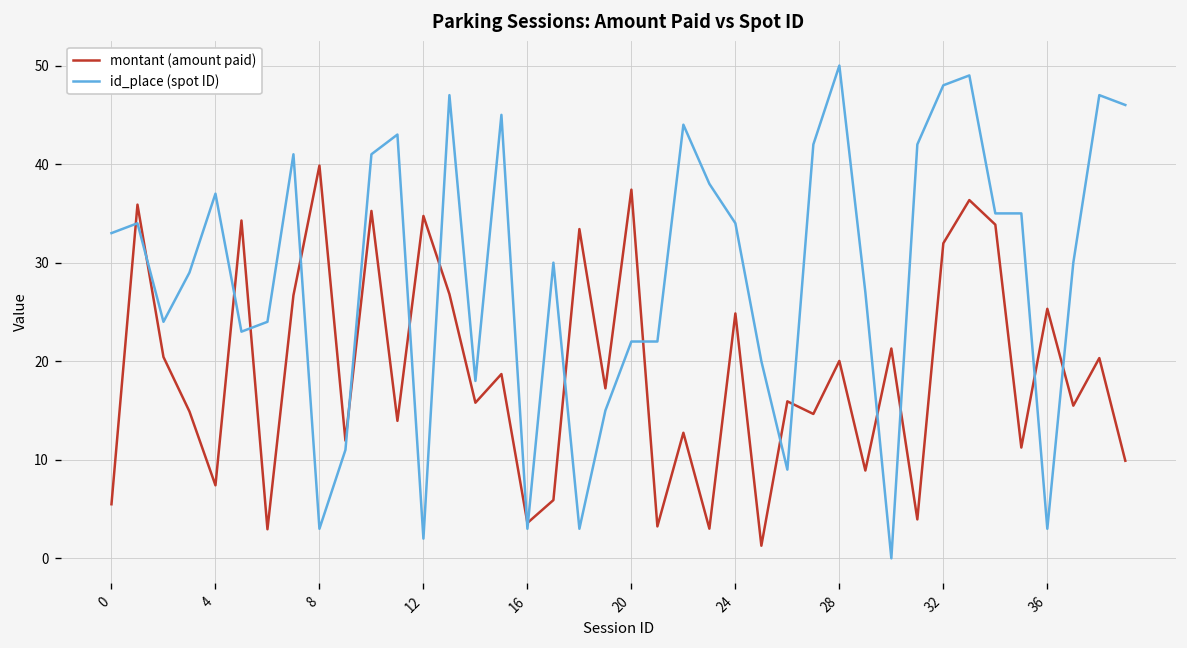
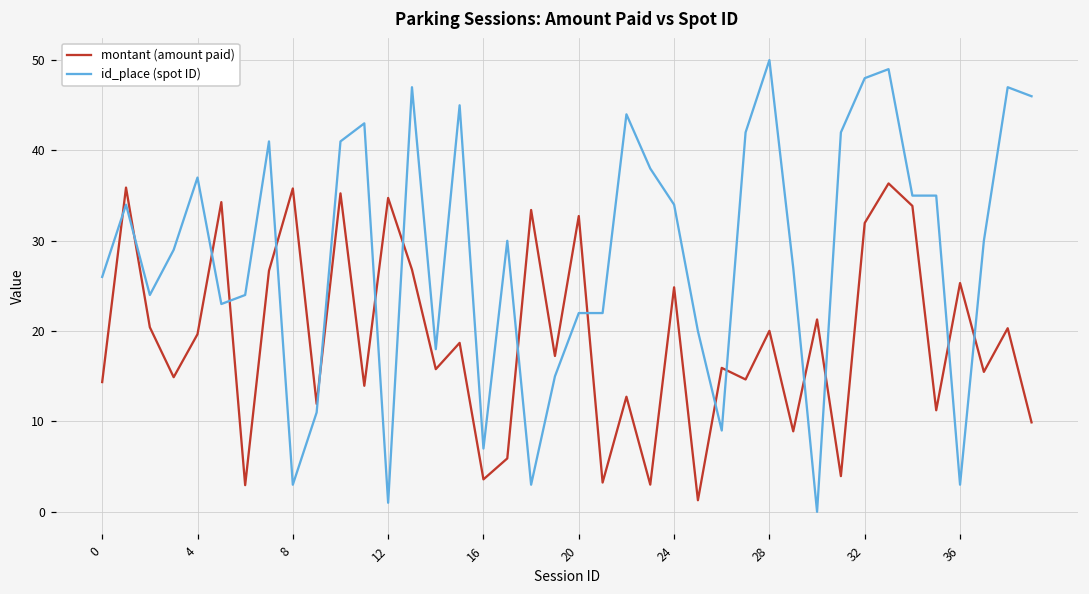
  {
    "montant (amount paid)": {
-     "0": 5,
-     "4": 7,
-     "8": 40,
+     "0": 14,
+     "4": 20,
+     "8": 36,
      "12": 35,
      "16": 4,
-     "20": 37,
+     "20": 33,
      "24": 25,
      "28": 20,
      "32": 32,
      "36": 25
    },
    "id_place (spot ID)": {
-     "0": 33,
+     "0": 26,
      "4": 37,
      "8": 3,
-     "12": 2,
-     "16": 3,
+     "12": 1,
+     "16": 7,
      "20": 22,
      "24": 34,
      "28": 50,
      "32": 48,
      "36": 3
    }
  }
